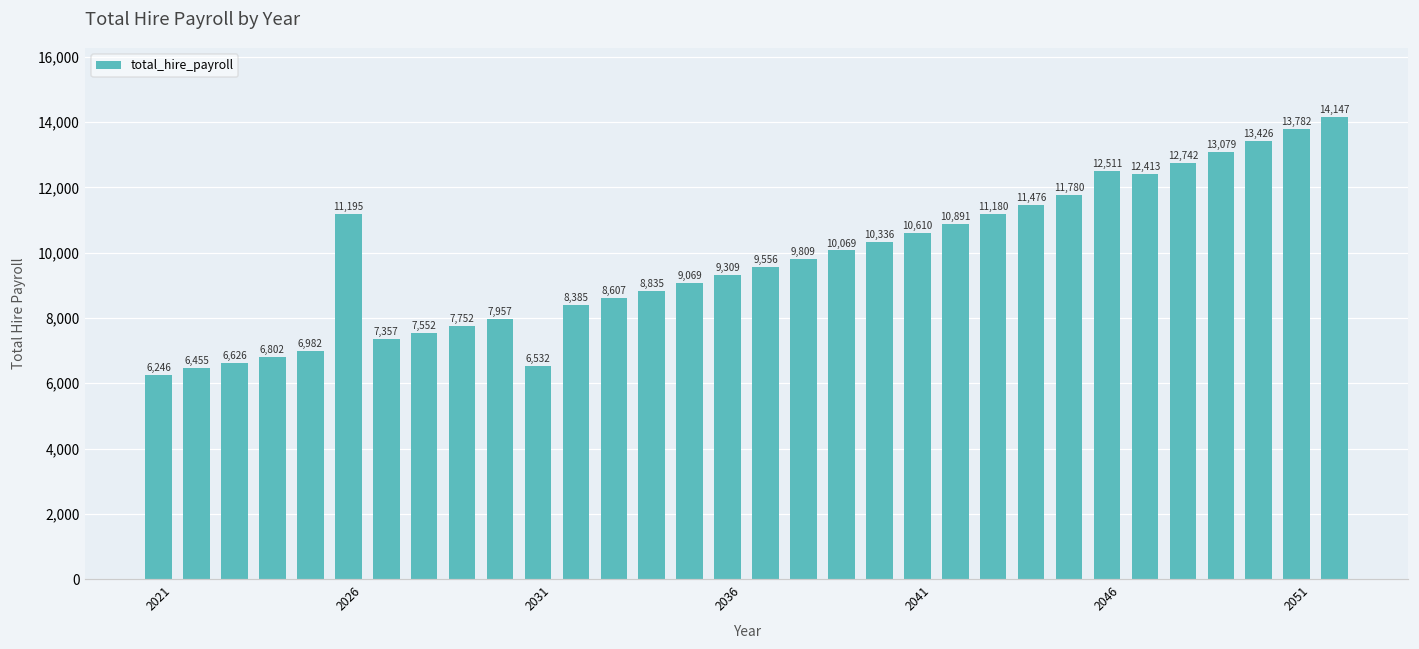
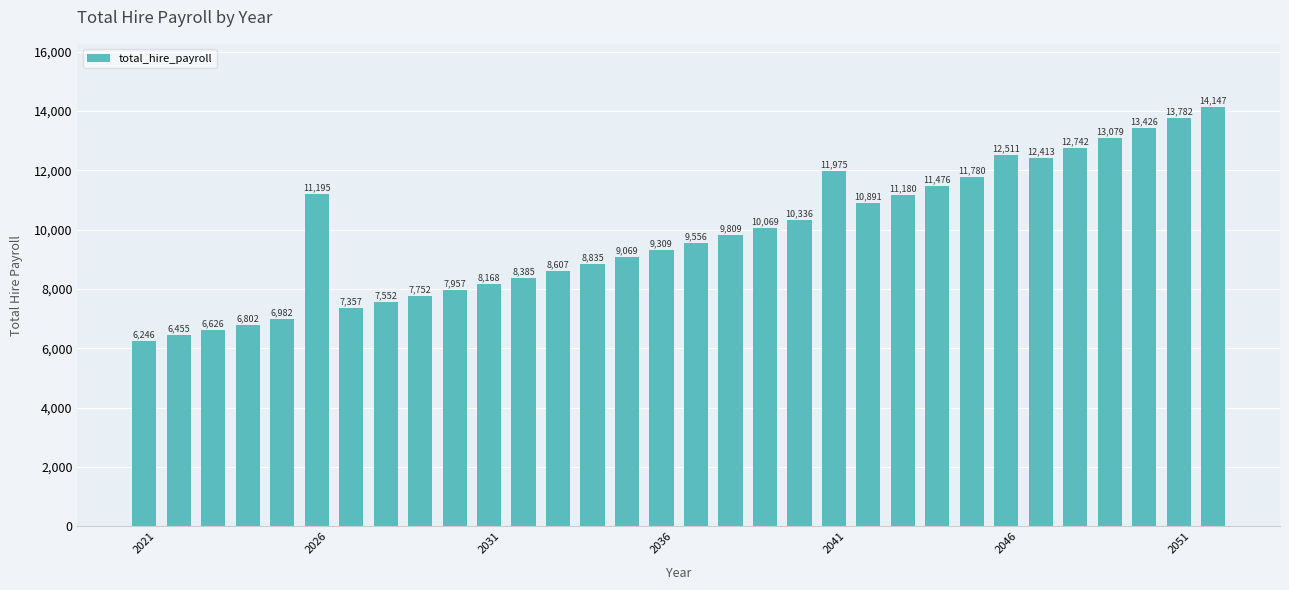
  {
    "2021": "6,246",
    "2026": "11,195",
-   "2031": "6,532",
+   "2031": "8,168",
    "2036": "9,309",
-   "2041": "10,610",
+   "2041": "11,975",
    "2046": "12,511",
    "2051": "13,782"
  }
